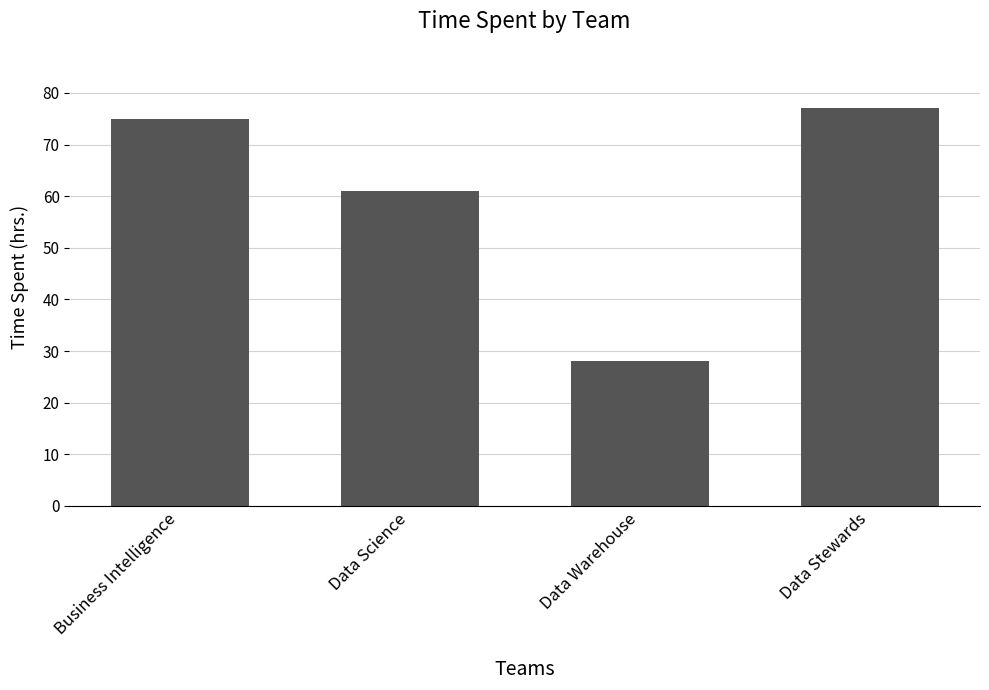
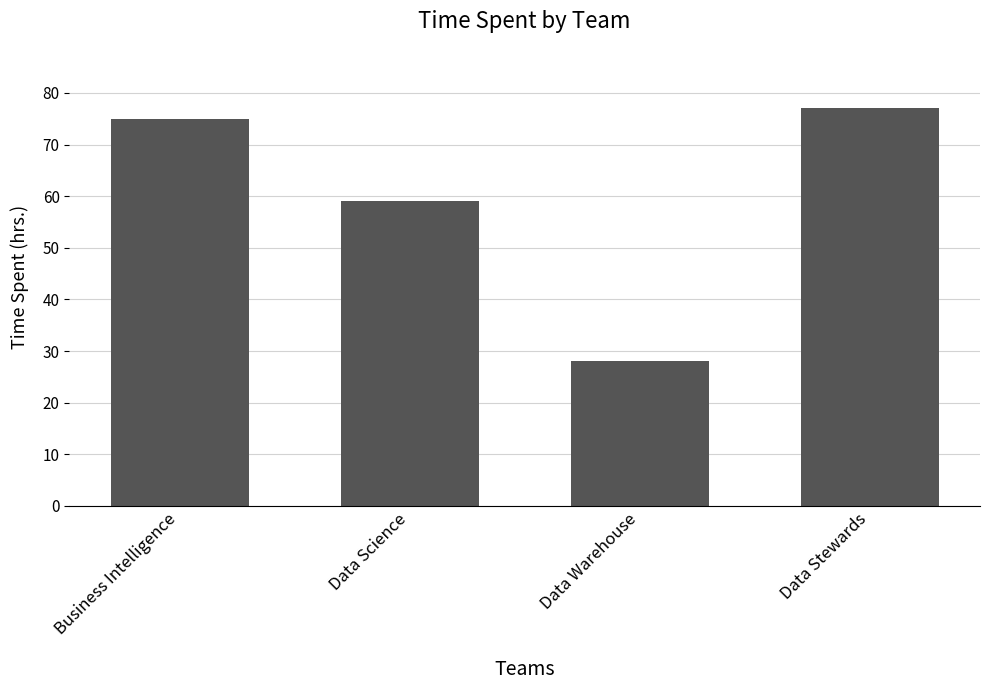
  {
    "Business Intelligence": 75,
-   "Data Science": 61,
+   "Data Science": 59,
    "Data Warehouse": 28,
    "Data Stewards": 77
  }
